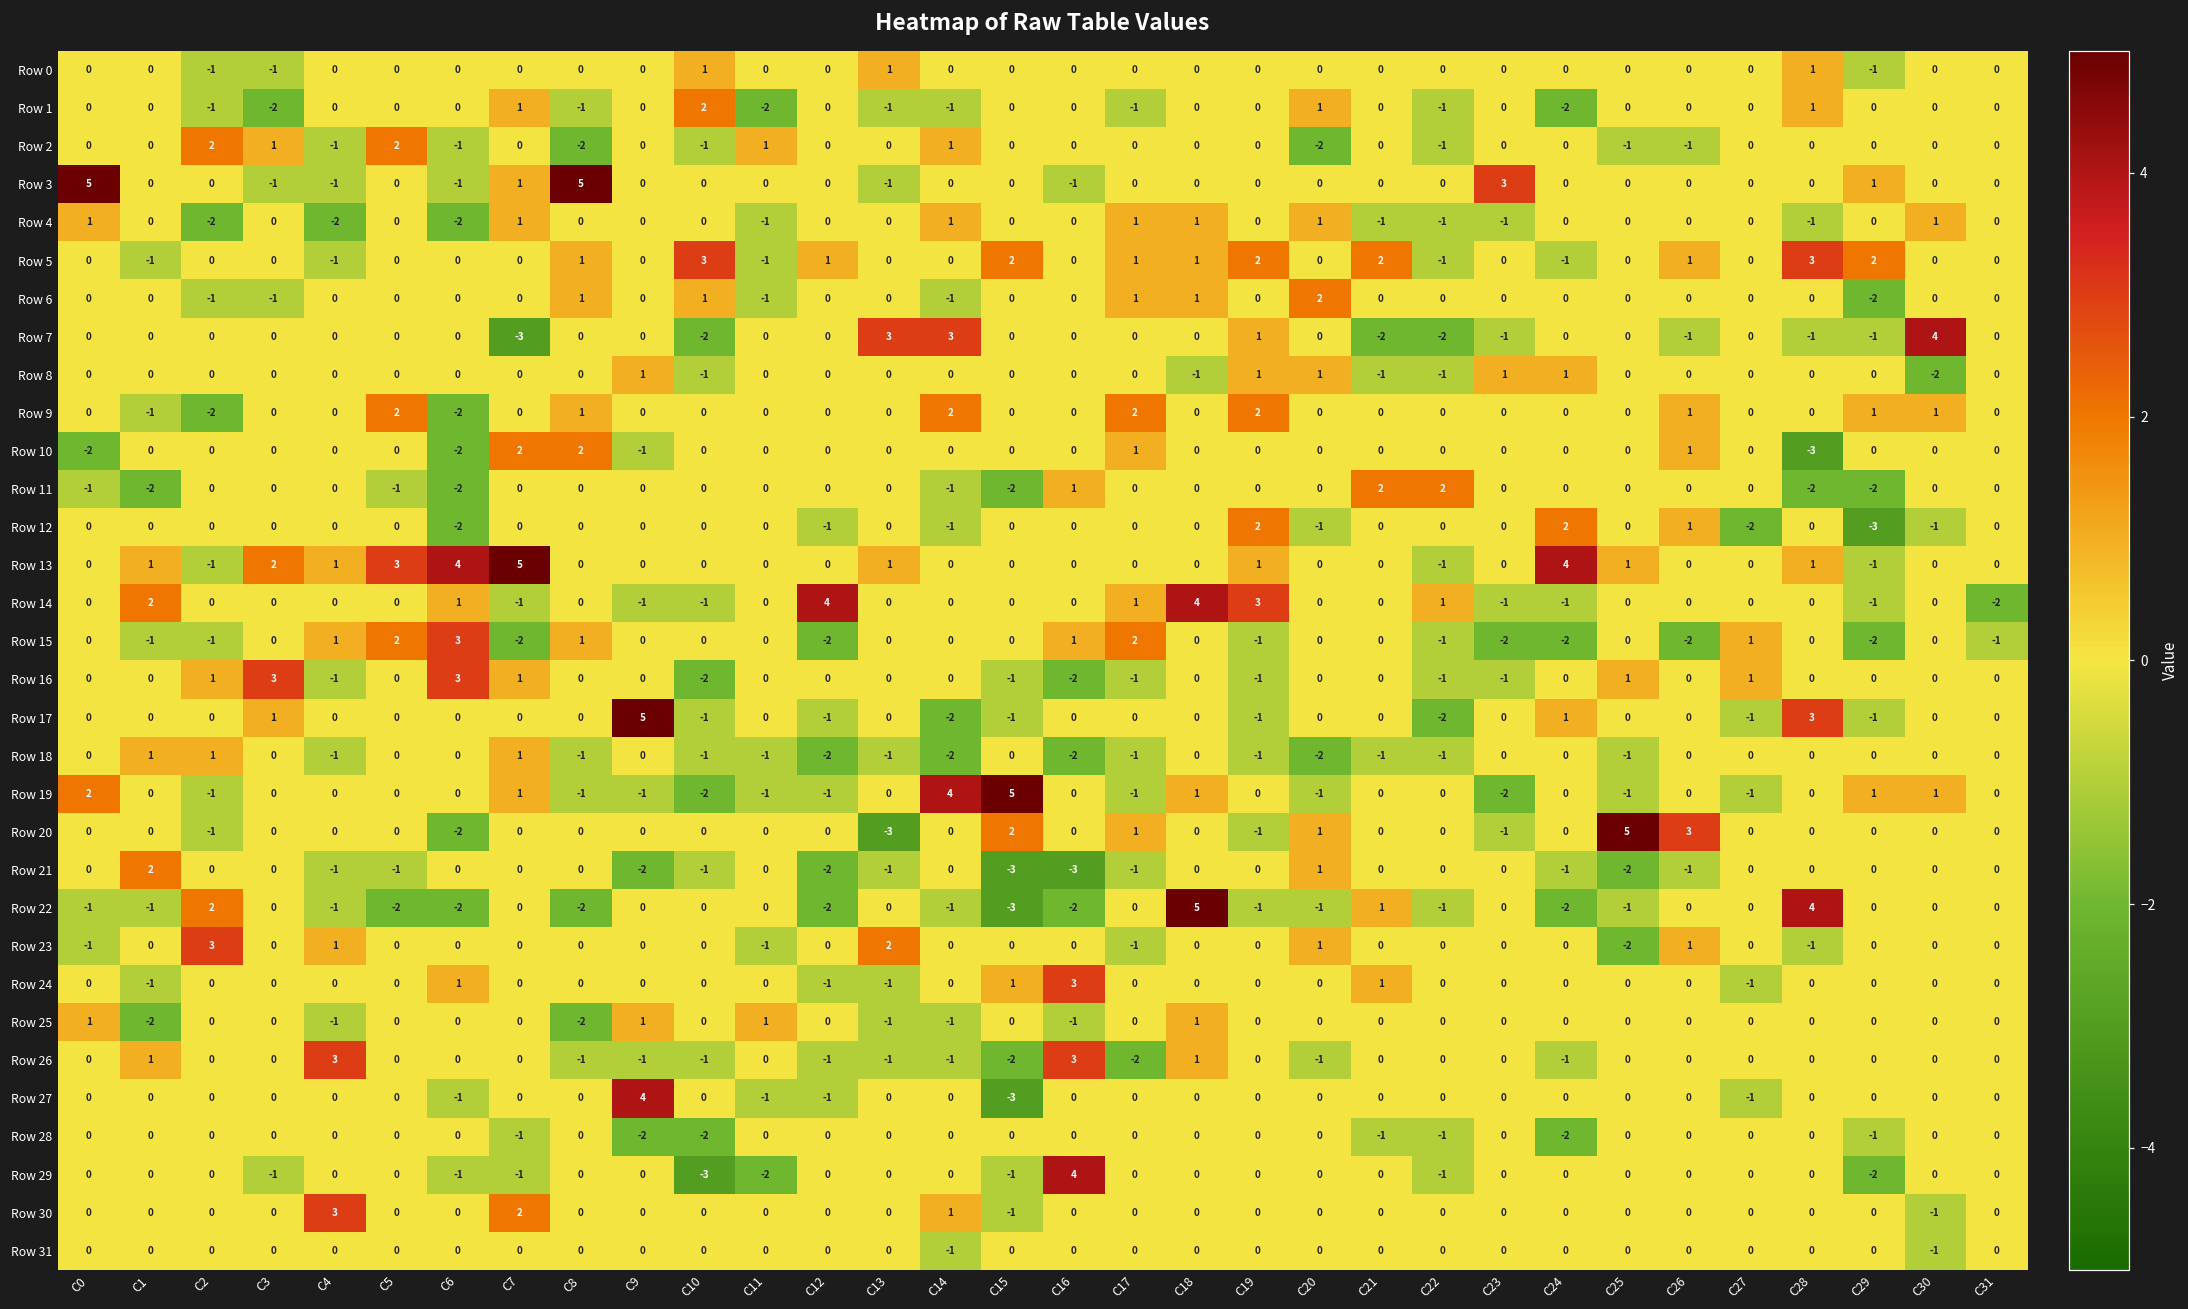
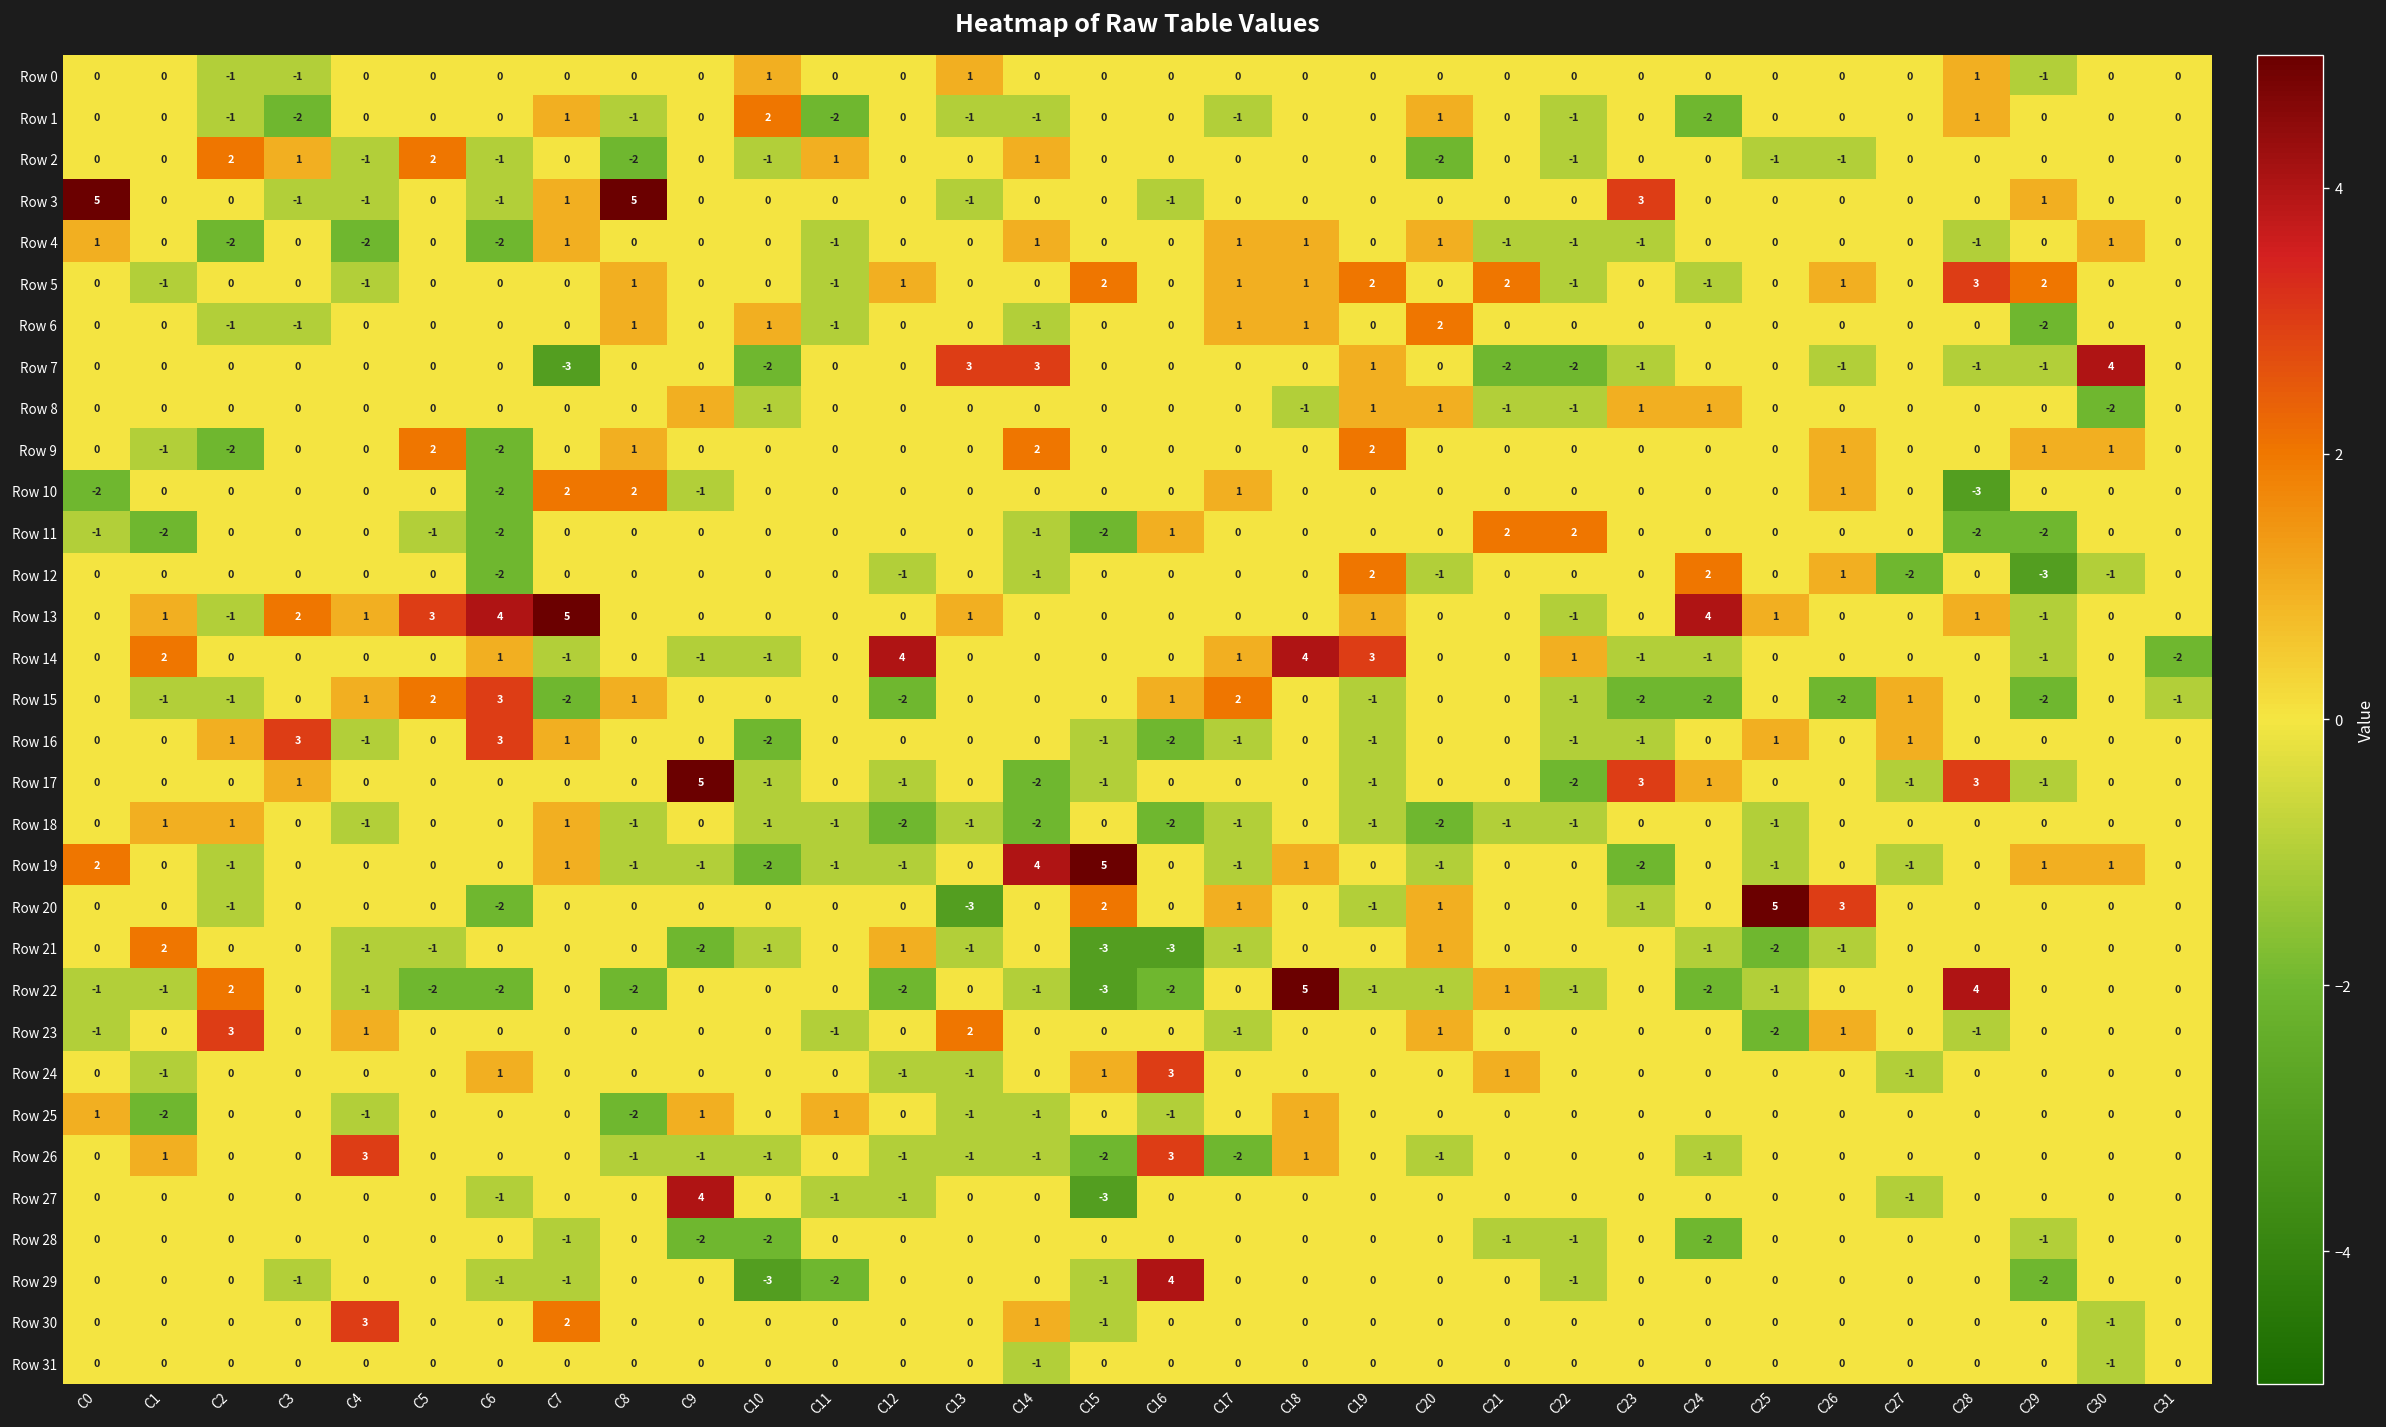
  {
    "Row 5": {
      "C0": 0,
      "C1": -1,
      "C2": 0,
      "C3": 0,
      "C4": -1,
      "C5": 0,
      "C6": 0,
      "C7": 0,
      "C8": 1,
      "C9": 0,
-     "C10": 3,
+     "C10": 0,
      "C11": -1,
      "C12": 1,
      "C13": 0,
      "C14": 0,
      "C15": 2,
      "C16": 0,
      "C17": 1,
      "C18": 1,
      "C19": 2,
      "C20": 0,
      "C21": 2,
      "C22": -1,
      "C23": 0,
      "C24": -1,
      "C25": 0,
      "C26": 1,
      "C27": 0,
      "C28": 3,
      "C29": 2,
      "C30": 0,
      "C31": 0
    },
    "Row 9": {
      "C0": 0,
      "C1": -1,
      "C2": -2,
      "C3": 0,
      "C4": 0,
      "C5": 2,
      "C6": -2,
      "C7": 0,
      "C8": 1,
      "C9": 0,
      "C10": 0,
      "C11": 0,
      "C12": 0,
      "C13": 0,
      "C14": 2,
      "C15": 0,
      "C16": 0,
-     "C17": 2,
+     "C17": 0,
      "C18": 0,
      "C19": 2,
      "C20": 0,
      "C21": 0,
      "C22": 0,
      "C23": 0,
      "C24": 0,
      "C25": 0,
      "C26": 1,
      "C27": 0,
      "C28": 0,
      "C29": 1,
      "C30": 1,
      "C31": 0
    },
    "Row 17": {
      "C0": 0,
      "C1": 0,
      "C2": 0,
      "C3": 1,
      "C4": 0,
      "C5": 0,
      "C6": 0,
      "C7": 0,
      "C8": 0,
      "C9": 5,
      "C10": -1,
      "C11": 0,
      "C12": -1,
      "C13": 0,
      "C14": -2,
      "C15": -1,
      "C16": 0,
      "C17": 0,
      "C18": 0,
      "C19": -1,
      "C20": 0,
      "C21": 0,
      "C22": -2,
-     "C23": 0,
+     "C23": 3,
      "C24": 1,
      "C25": 0,
      "C26": 0,
      "C27": -1,
      "C28": 3,
      "C29": -1,
      "C30": 0,
      "C31": 0
    },
    "Row 21": {
      "C0": 0,
      "C1": 2,
      "C2": 0,
      "C3": 0,
      "C4": -1,
      "C5": -1,
      "C6": 0,
      "C7": 0,
      "C8": 0,
      "C9": -2,
      "C10": -1,
      "C11": 0,
-     "C12": -2,
+     "C12": 1,
      "C13": -1,
      "C14": 0,
      "C15": -3,
      "C16": -3,
      "C17": -1,
      "C18": 0,
      "C19": 0,
      "C20": 1,
      "C21": 0,
      "C22": 0,
      "C23": 0,
      "C24": -1,
      "C25": -2,
      "C26": -1,
      "C27": 0,
      "C28": 0,
      "C29": 0,
      "C30": 0,
      "C31": 0
    }
  }
